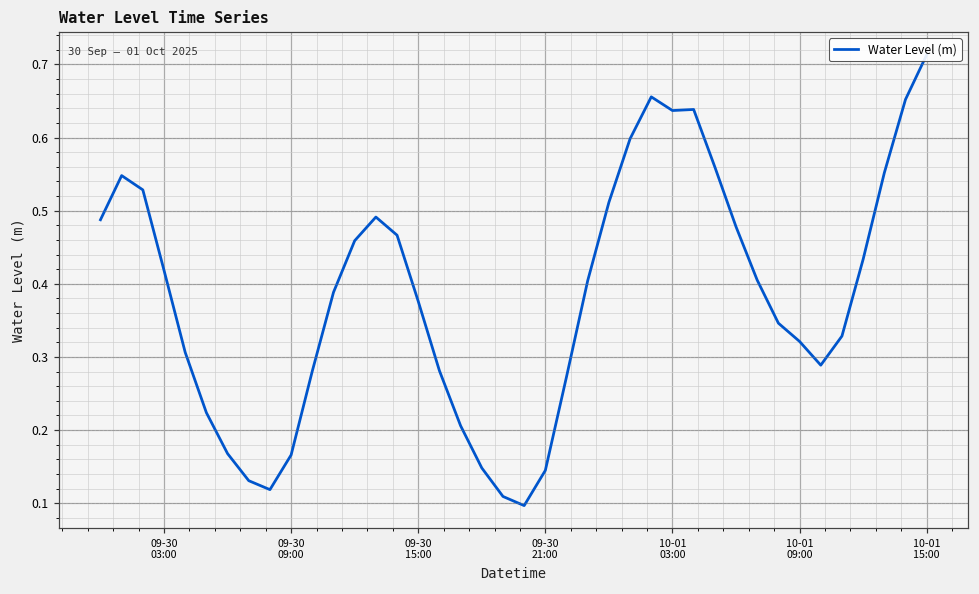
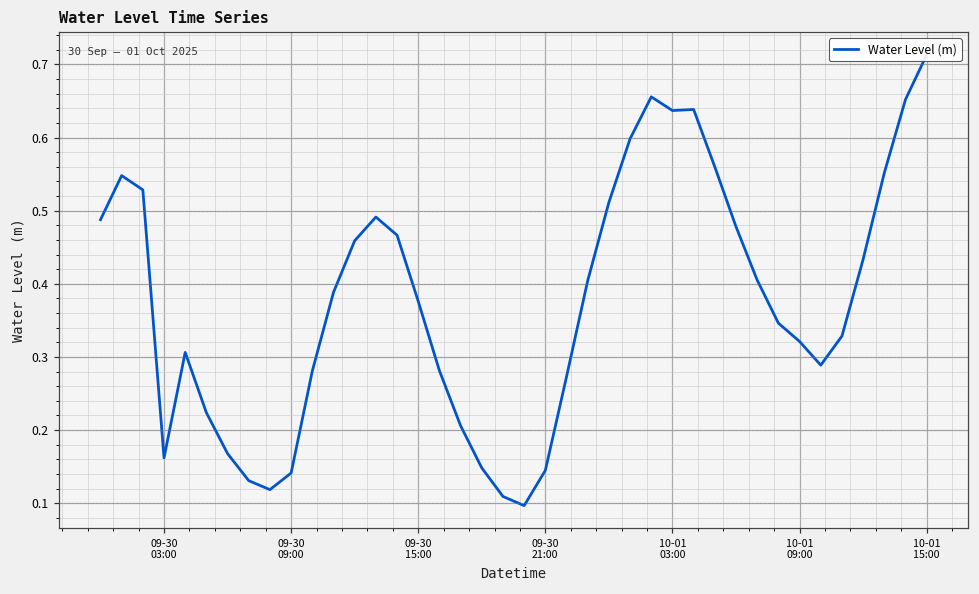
  {
-   "09-30 03:00": 0.42,
-   "09-30 09:00": 0.17,
+   "09-30 03:00": 0.16,
+   "09-30 09:00": 0.14,
    "09-30 15:00": 0.38,
    "09-30 21:00": 0.14,
    "10-01 03:00": 0.64,
    "10-01 09:00": 0.32
  }
